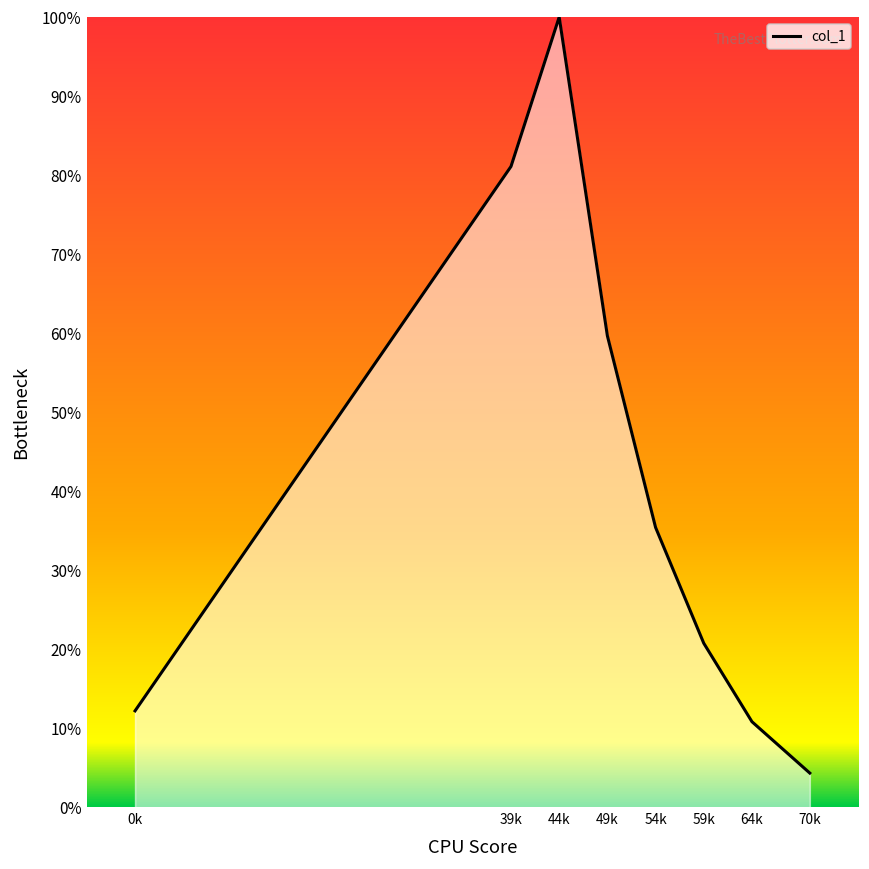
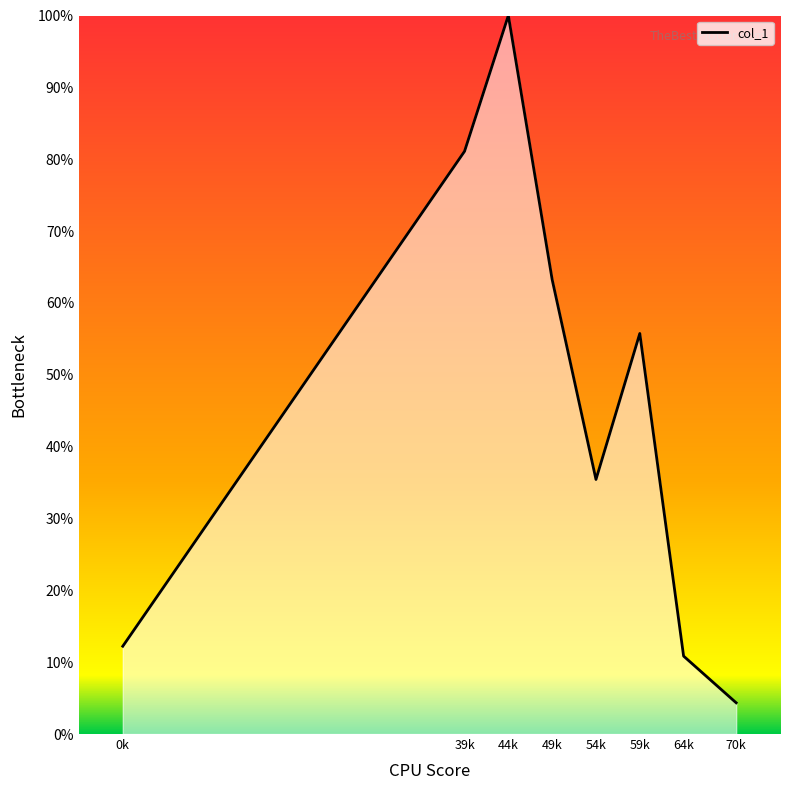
  {
    "0k": "12%",
    "39k": "81%",
    "44k": "100%",
-   "49k": "60%",
+   "49k": "63%",
    "54k": "35%",
-   "59k": "21%",
+   "59k": "56%",
    "64k": "11%",
    "70k": "4%"
  }
